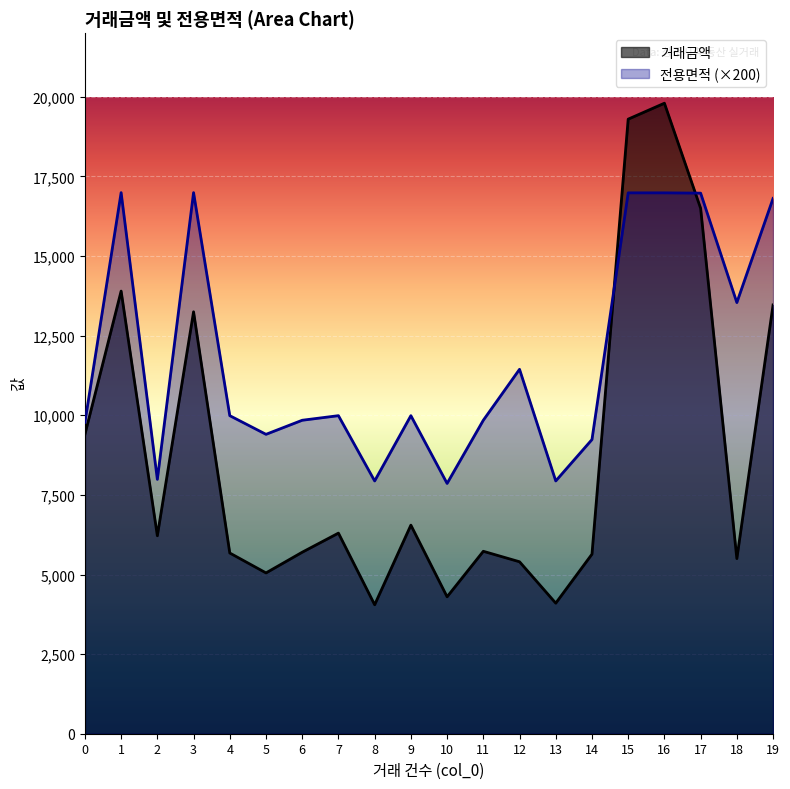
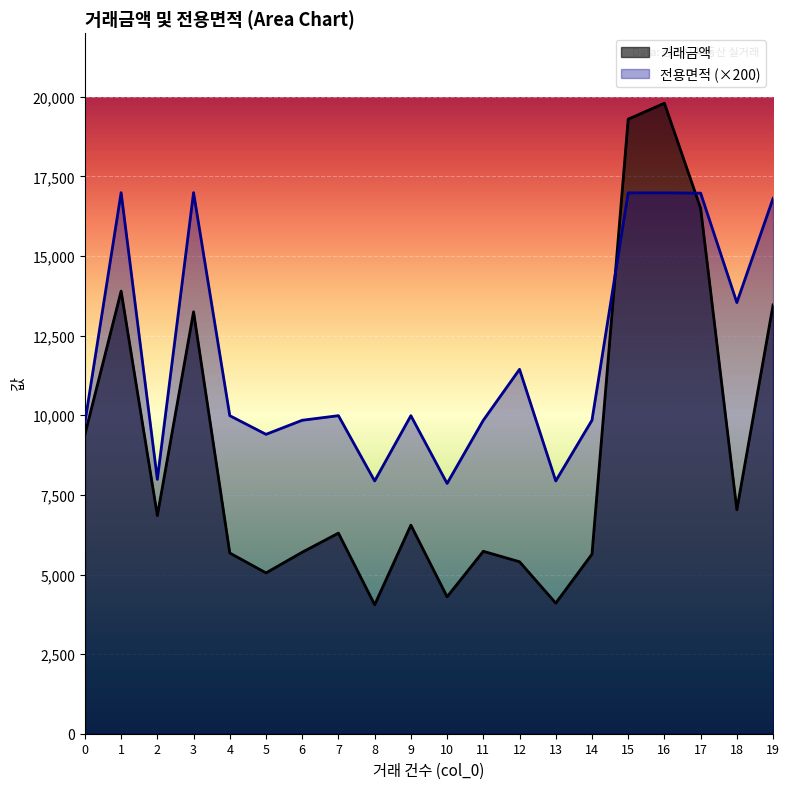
  {
    "거래금액": {
      "0": "9,400",
      "1": "13,900",
-     "2": "6,200",
+     "2": "6,900",
      "3": "13,300",
      "4": "5,700",
      "5": "5,100",
      "6": "5,700",
      "7": "6,300",
      "8": "4,100",
      "9": "6,600",
      "10": "4,300",
      "11": "5,700",
      "12": "5,400",
      "13": "4,100",
      "14": "5,600",
      "15": "19,300",
      "16": "19,800",
      "17": "16,500",
-     "18": "5,500",
+     "18": "7,000",
      "19": "13,500"
    },
    "전용면적 (×200)": {
      "0": "9,800",
      "1": "17,000",
      "2": "8,000",
      "3": "17,000",
      "4": "10,000",
      "5": "9,400",
      "6": "9,800",
      "7": "10,000",
      "8": "7,900",
      "9": "10,000",
      "10": "7,900",
      "11": "9,800",
      "12": "11,400",
      "13": "7,900",
-     "14": "9,200",
+     "14": "9,800",
      "15": "17,000",
      "16": "17,000",
      "17": "17,000",
      "18": "13,500",
      "19": "16,800"
    }
  }
